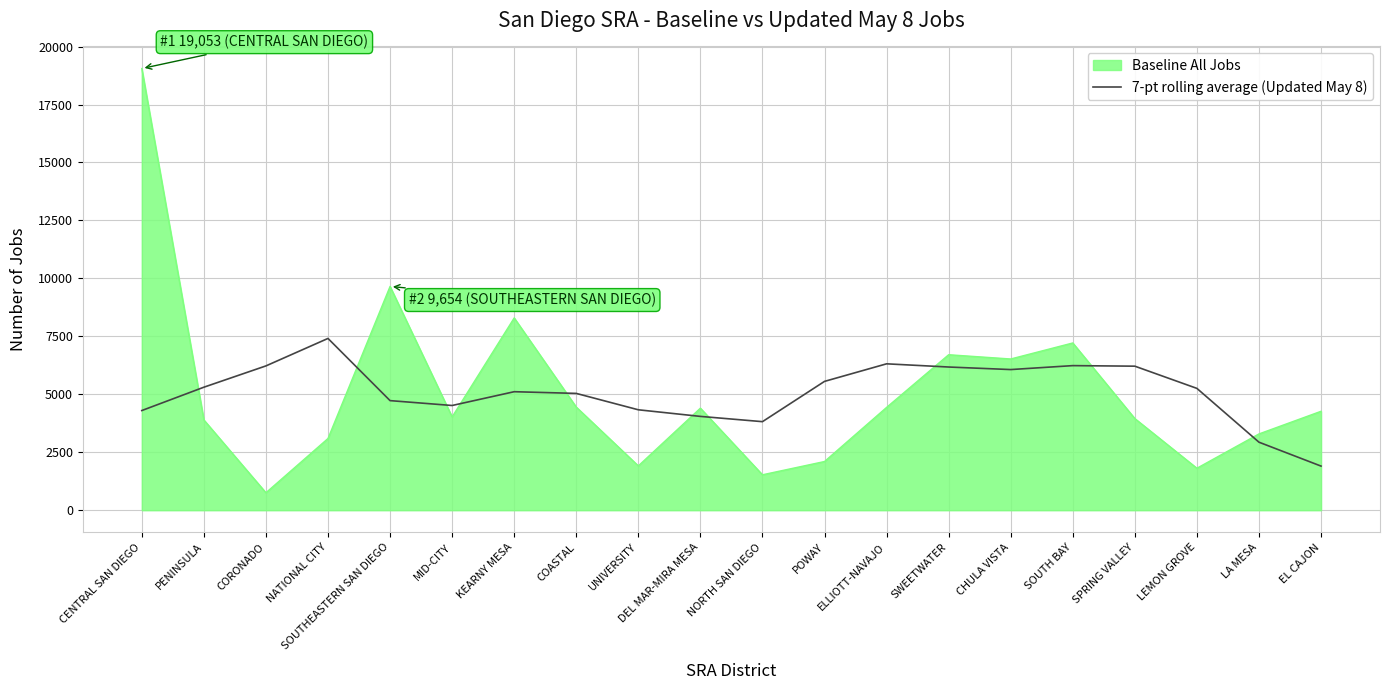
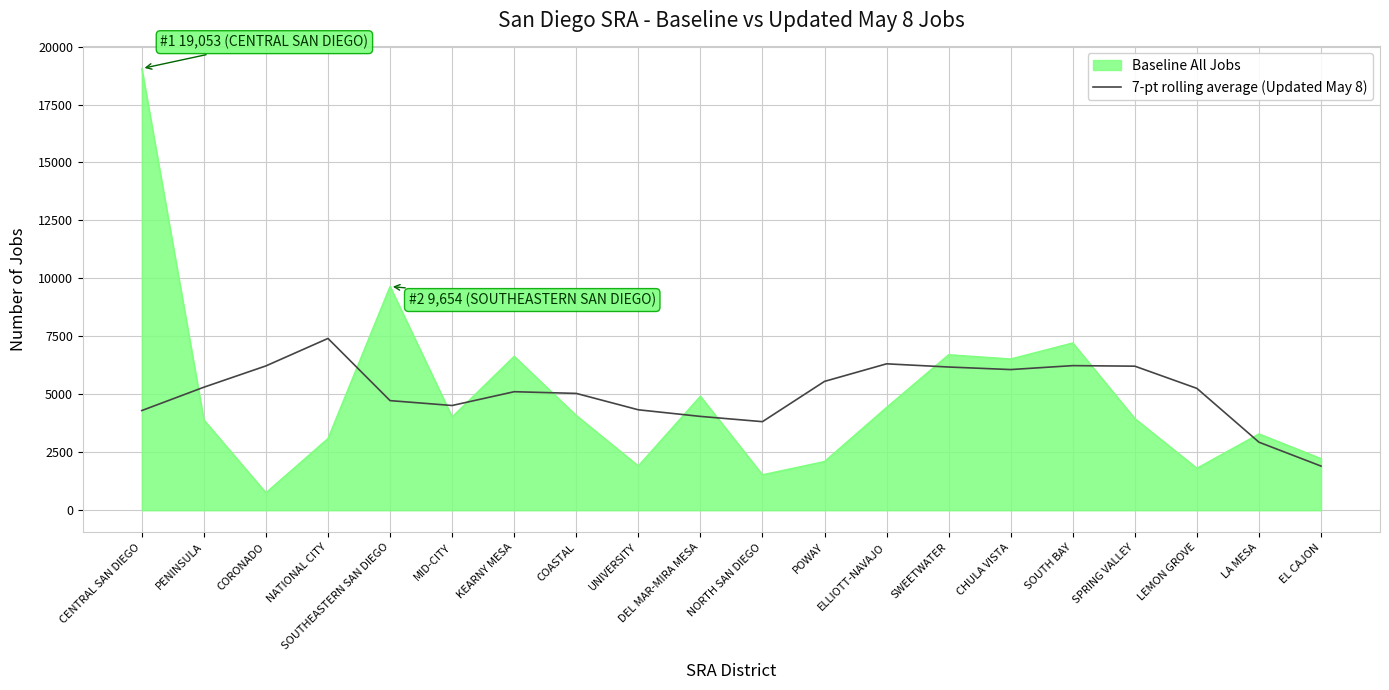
  {
    "Baseline All Jobs": {
      "PENINSULA": 3900,
      "CORONADO": 800,
      "NATIONAL CITY": 3100,
      "MID-CITY": 4000,
-     "KEARNY MESA": 8300,
-     "COASTAL": 4400,
+     "KEARNY MESA": 6600,
+     "COASTAL": 4100,
      "UNIVERSITY": 1900,
-     "DEL MAR-MIRA MESA": 4400,
+     "DEL MAR-MIRA MESA": 4900,
      "NORTH SAN DIEGO": 1500,
      "POWAY": 2100,
      "ELLIOTT-NAVAJO": 4400,
      "SWEETWATER": 6700,
      "CHULA VISTA": 6500,
      "SOUTH BAY": 7200,
      "SPRING VALLEY": 4000,
      "LEMON GROVE": 1800,
      "LA MESA": 3300,
-     "EL CAJON": 4300
+     "EL CAJON": 2200
    },
    "7-pt rolling average (Updated May 8)": {
      "CENTRAL SAN DIEGO": 4300,
      "PENINSULA": 5300,
      "CORONADO": 6200,
      "NATIONAL CITY": 7400,
      "SOUTHEASTERN SAN DIEGO": 4700,
      "MID-CITY": 4500,
      "KEARNY MESA": 5100,
      "COASTAL": 5000,
      "UNIVERSITY": 4300,
      "DEL MAR-MIRA MESA": 4000,
      "NORTH SAN DIEGO": 3800,
      "POWAY": 5600,
      "ELLIOTT-NAVAJO": 6300,
      "SWEETWATER": 6200,
      "CHULA VISTA": 6100,
      "SOUTH BAY": 6200,
      "SPRING VALLEY": 6200,
      "LEMON GROVE": 5300,
      "LA MESA": 2900,
      "EL CAJON": 1900
    }
  }
